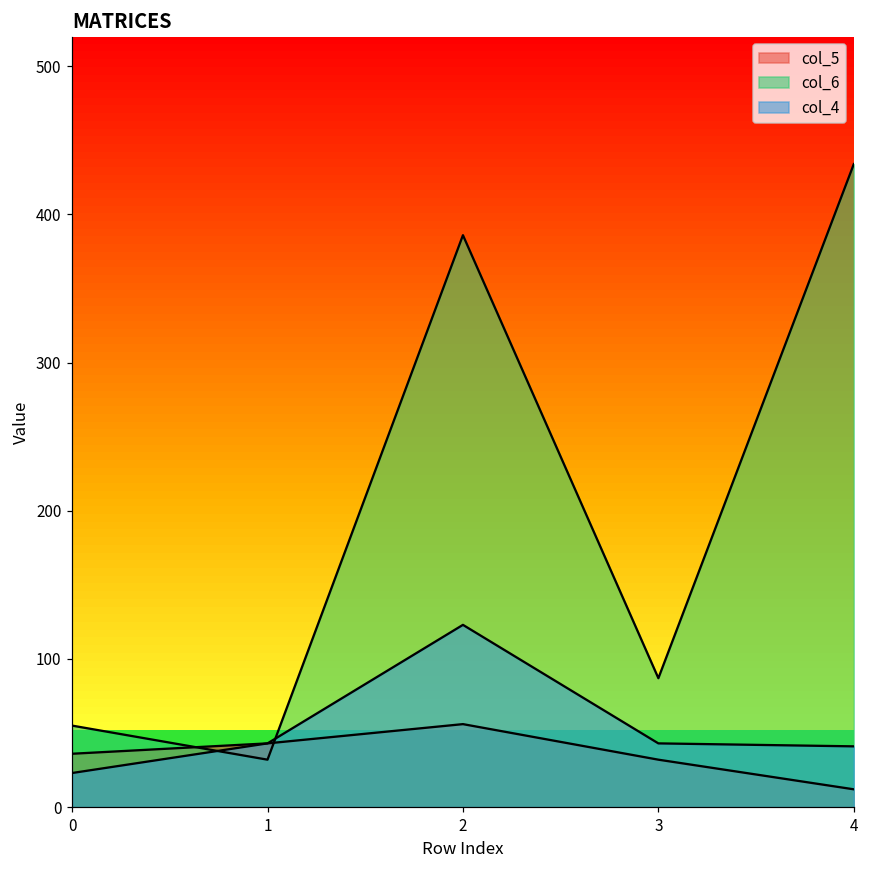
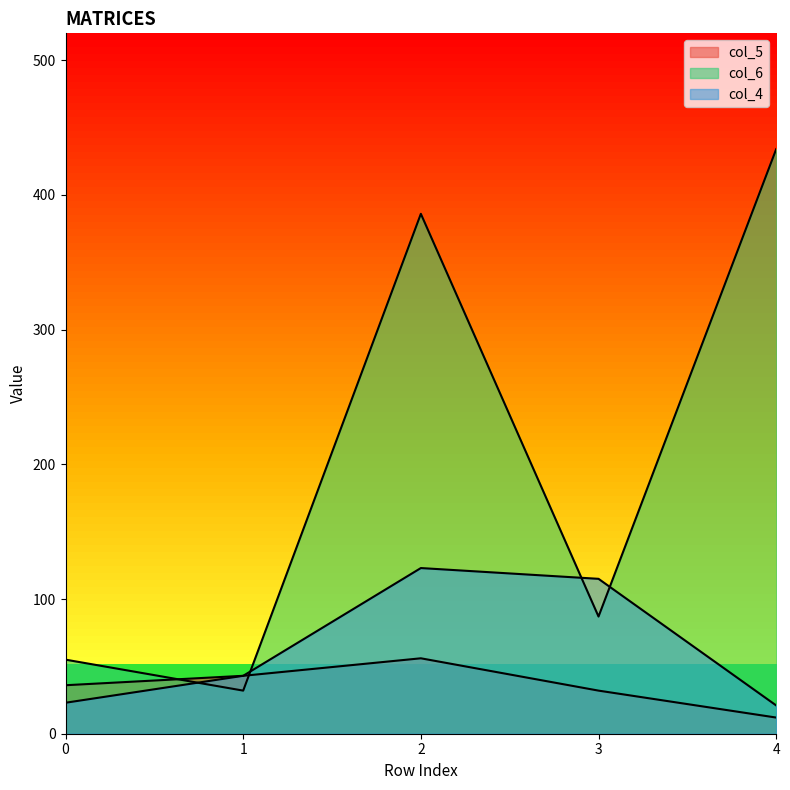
  {
    "col_5": {
      "0": 36,
      "2": 56,
      "3": 32,
      "4": 12
    },
    "col_6": {
      "0": 55,
      "1": 32,
      "2": 386,
      "3": 87,
      "4": 434
    },
    "col_4": {
      "0": 23,
      "2": 123,
-     "3": 43,
-     "4": 41
+     "3": 115,
+     "4": 21
    }
  }
